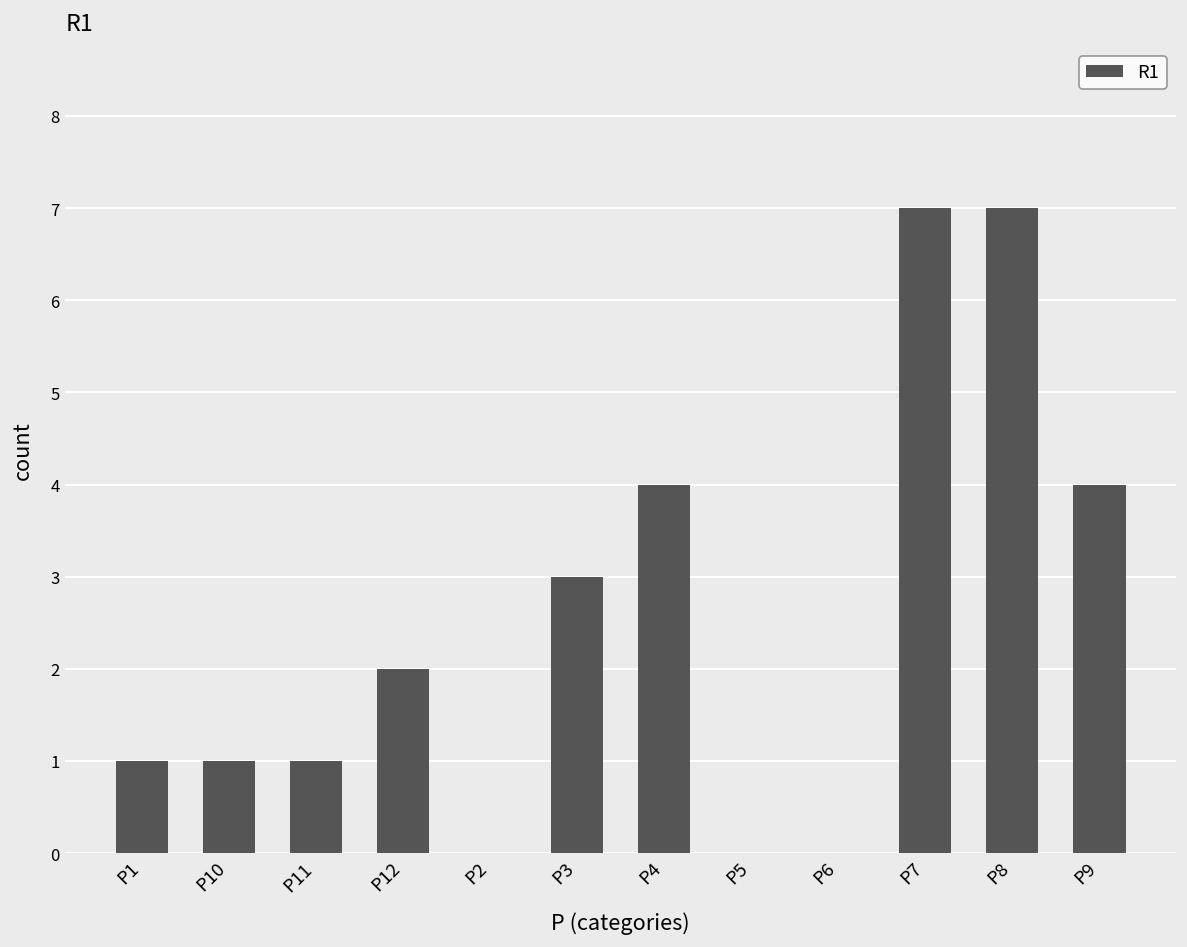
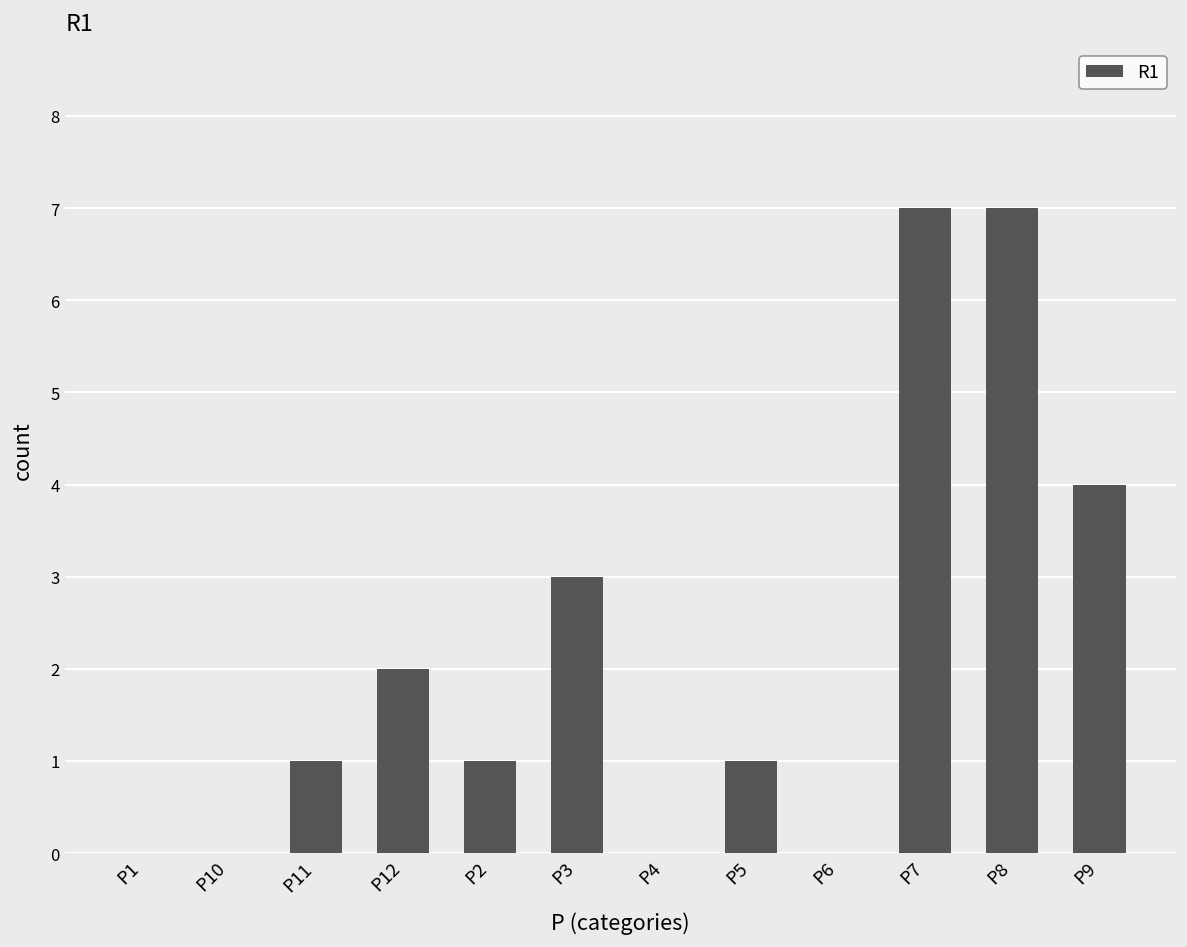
  {
-   "P1": 1,
-   "P10": 1,
+   "P1": 0,
+   "P10": 0,
    "P11": 1,
    "P12": 2,
-   "P2": 0,
+   "P2": 1,
    "P3": 3,
-   "P4": 4,
-   "P5": 0,
+   "P4": 0,
+   "P5": 1,
    "P6": 0,
    "P7": 7,
    "P8": 7,
    "P9": 4
  }
